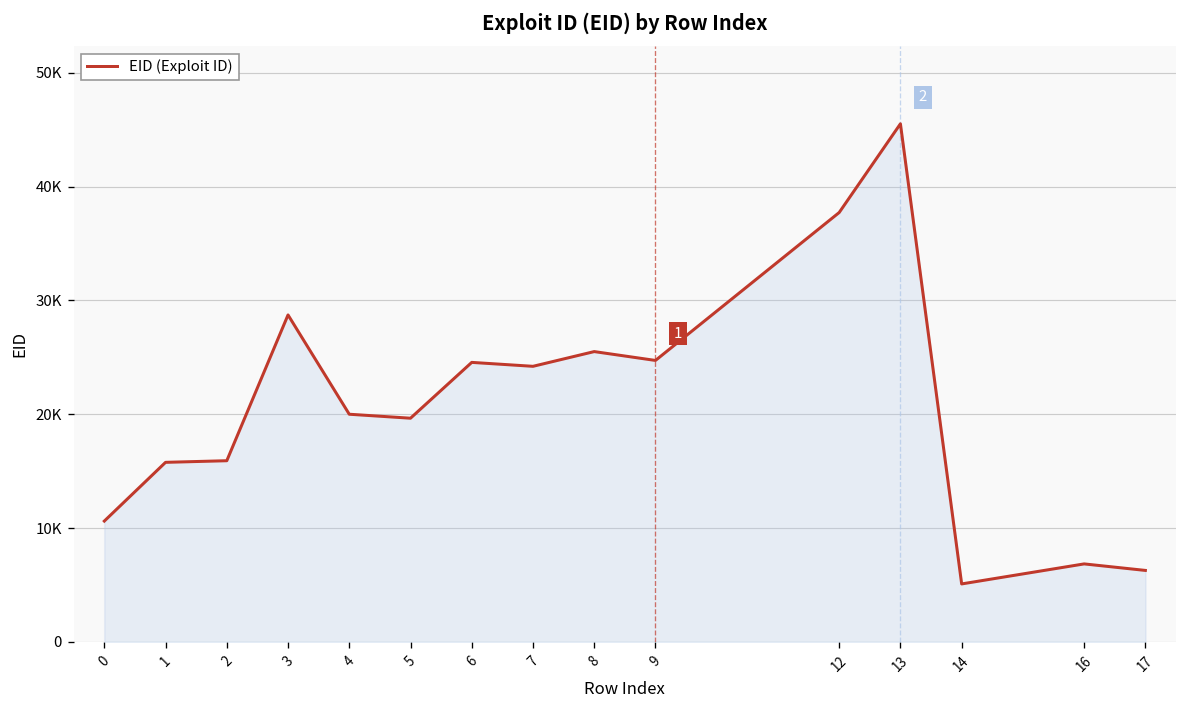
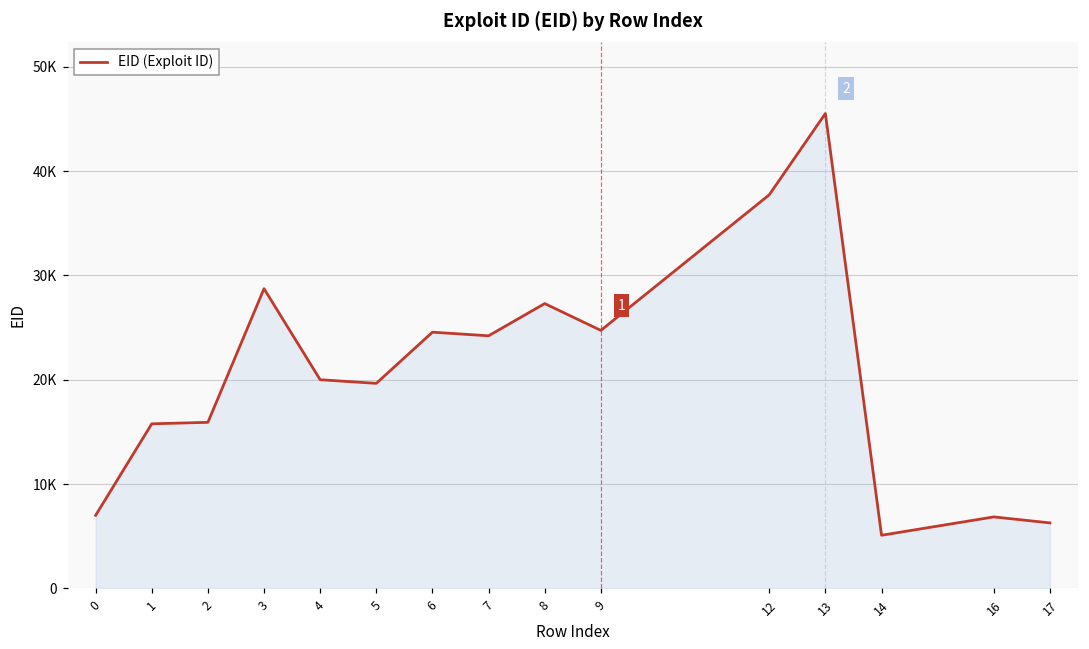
  {
-   "0": 11000,
+   "0": 7000,
    "1": 16000,
    "2": 16000,
    "3": 29000,
    "4": 20000,
    "5": 20000,
    "6": 25000,
    "7": 24000,
-   "8": 26000,
+   "8": 27000,
    "12": 38000,
    "14": 5000,
    "16": 7000,
    "17": 6000
  }
